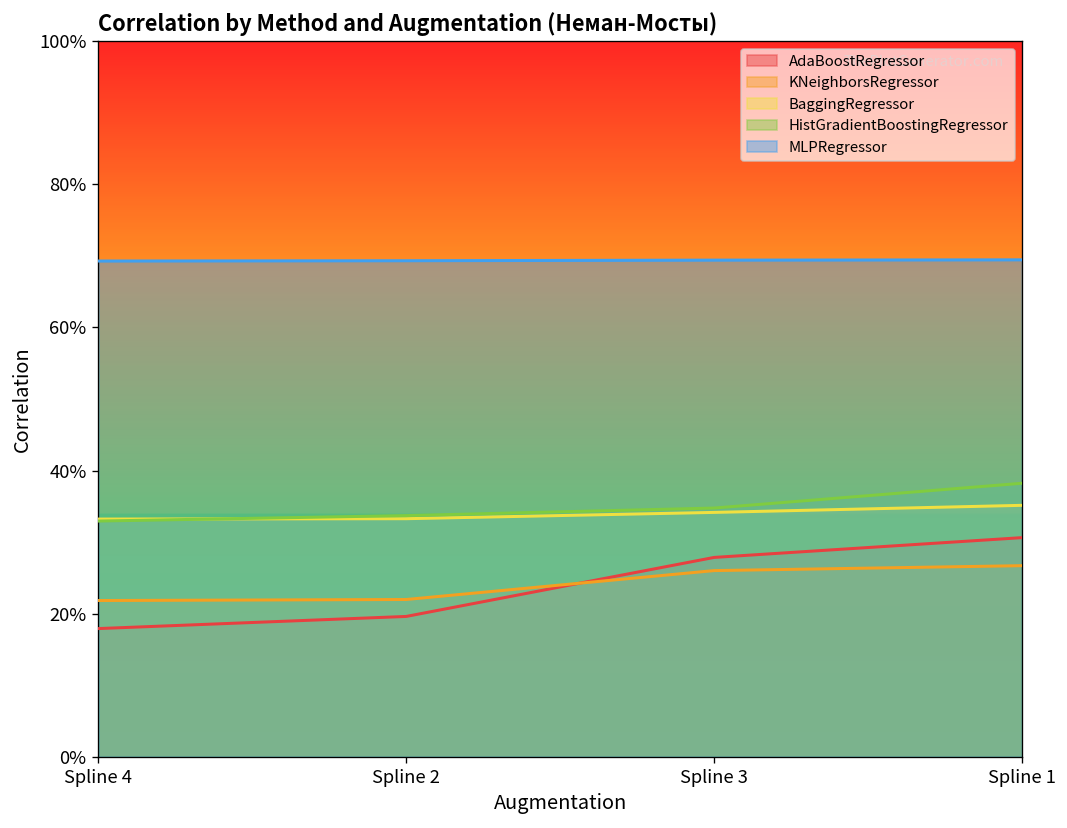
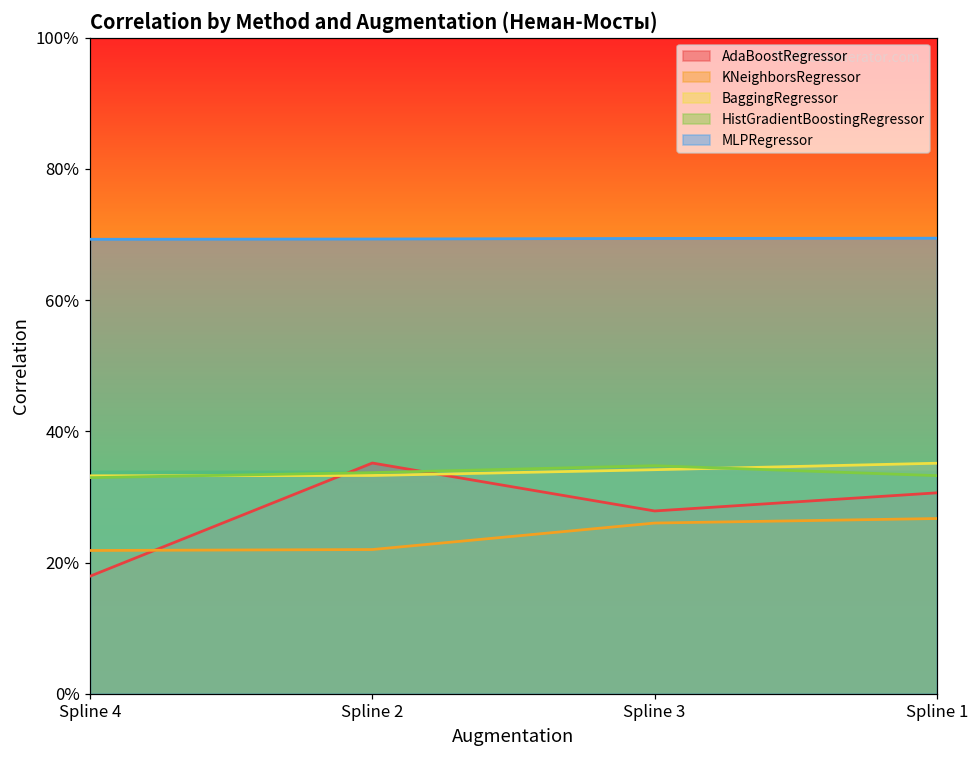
  {
    "AdaBoostRegressor": {
      "Spline 4": "18%",
-     "Spline 2": "20%",
+     "Spline 2": "35%",
      "Spline 3": "28%",
      "Spline 1": "31%"
    },
    "HistGradientBoostingRegressor": {
      "Spline 3": "35%",
-     "Spline 1": "38%"
+     "Spline 1": "33%"
    },
    "MLPRegressor": {
      "Spline 4": "69%",
      "Spline 2": "69%",
      "Spline 3": "69%",
      "Spline 1": "69%"
    }
  }
